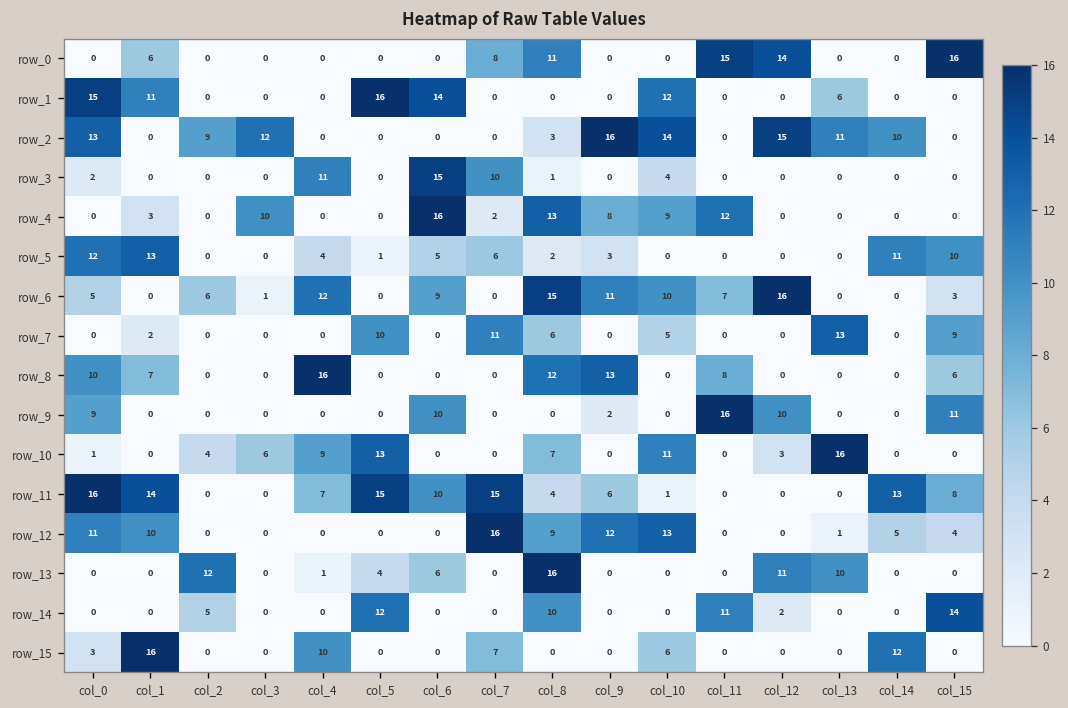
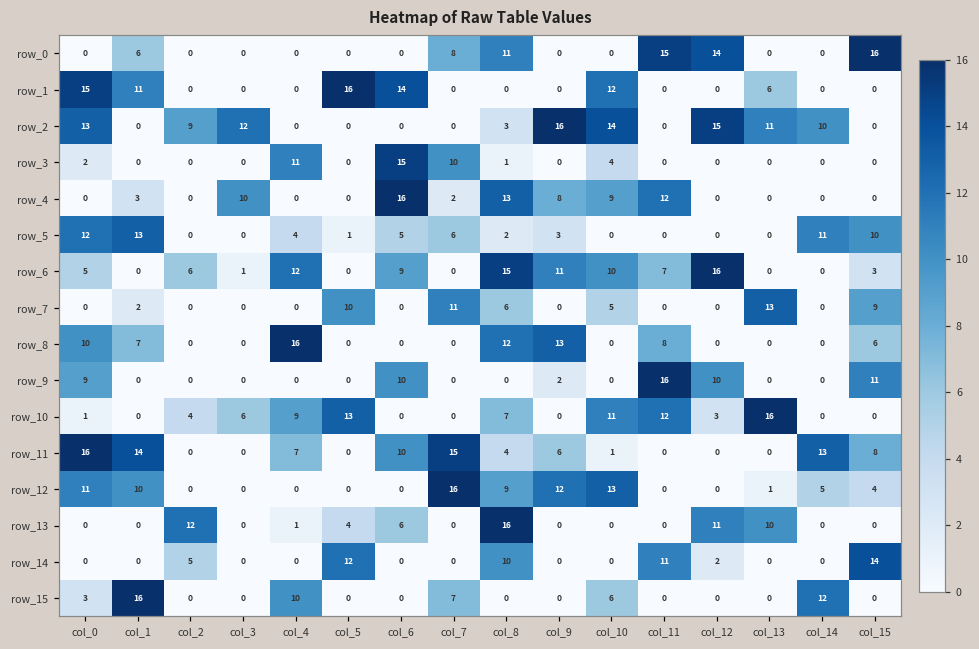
  {
    "row_10": {
      "col_0": 1,
      "col_1": 0,
      "col_2": 4,
      "col_3": 6,
      "col_4": 9,
      "col_5": 13,
      "col_6": 0,
      "col_7": 0,
      "col_8": 7,
      "col_9": 0,
      "col_10": 11,
-     "col_11": 0,
+     "col_11": 12,
      "col_12": 3,
      "col_13": 16,
      "col_14": 0,
      "col_15": 0
    },
    "row_11": {
      "col_0": 16,
      "col_1": 14,
      "col_2": 0,
      "col_3": 0,
      "col_4": 7,
-     "col_5": 15,
+     "col_5": 0,
      "col_6": 10,
      "col_7": 15,
      "col_8": 4,
      "col_9": 6,
      "col_10": 1,
      "col_11": 0,
      "col_12": 0,
      "col_13": 0,
      "col_14": 13,
      "col_15": 8
    }
  }
